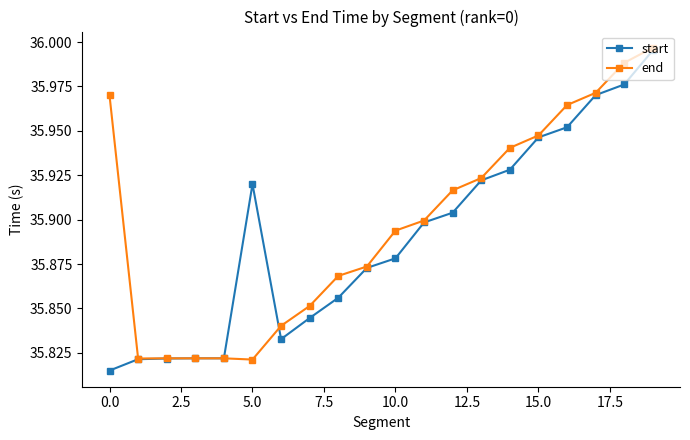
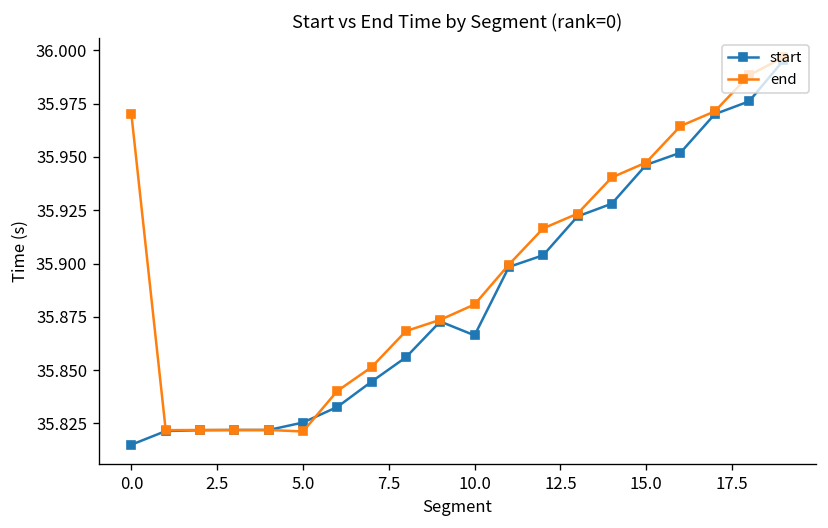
  {
    "start": {
      "0.0": 35.815,
-     "5.0": 35.920,
-     "10.0": 35.878
+     "5.0": 35.825,
+     "10.0": 35.866
    },
    "end": {
      "0.0": 35.970,
      "5.0": 35.821,
-     "10.0": 35.894
+     "10.0": 35.881
    }
  }
